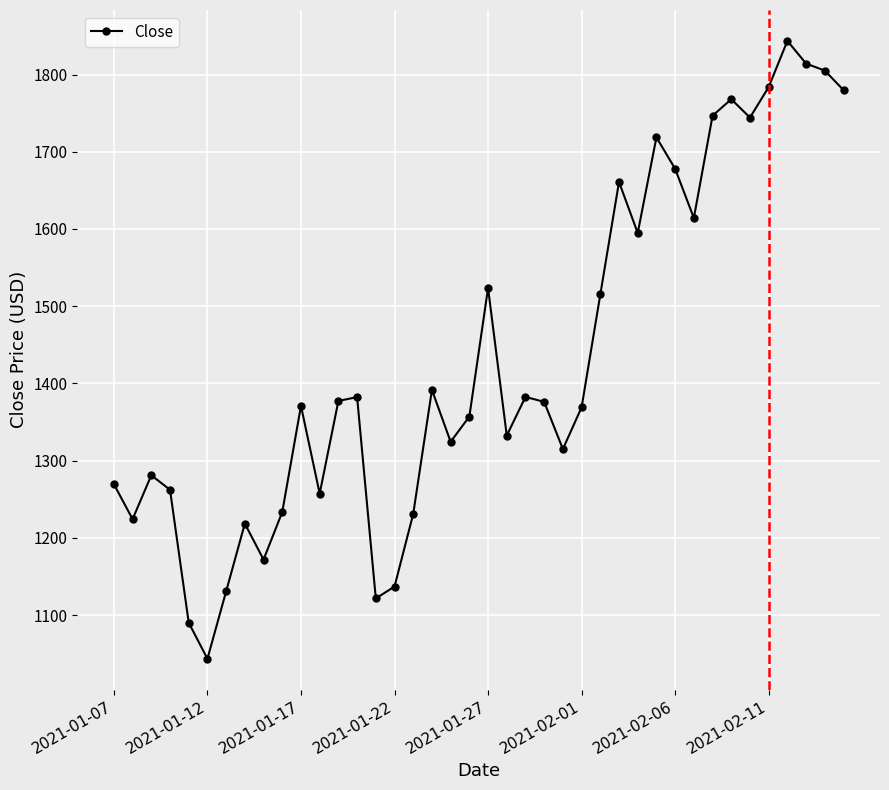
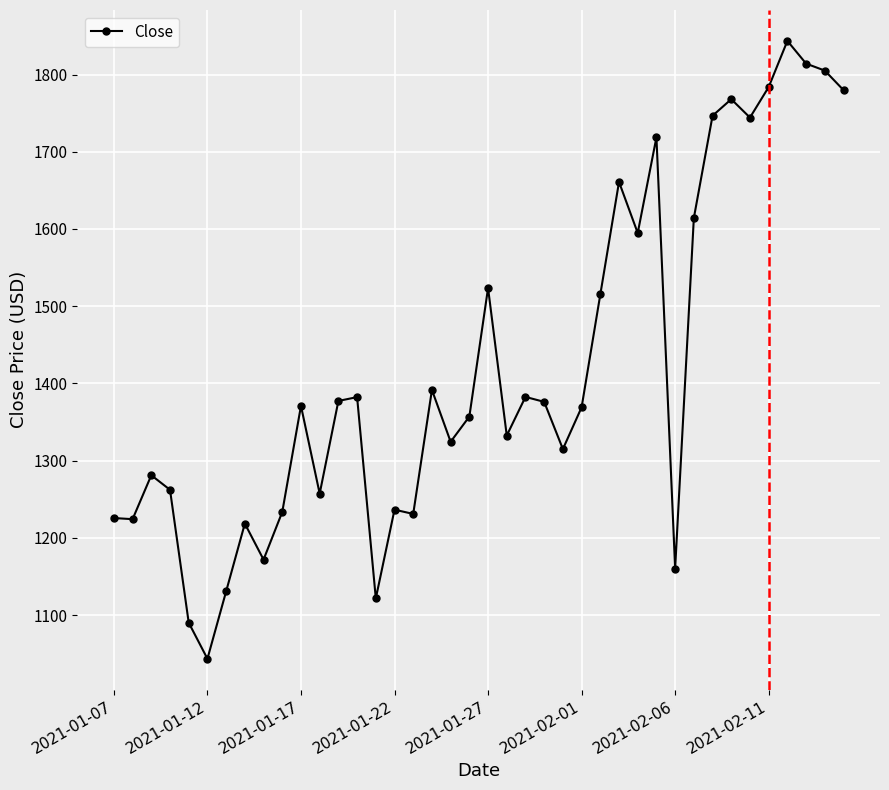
  {
-   "2021-01-07": 1270,
+   "2021-01-07": 1230,
    "2021-01-12": 1040,
    "2021-01-17": 1370,
-   "2021-01-22": 1140,
+   "2021-01-22": 1240,
    "2021-01-27": 1520,
    "2021-02-01": 1370,
-   "2021-02-06": 1680,
+   "2021-02-06": 1160,
    "2021-02-11": 1780
  }
